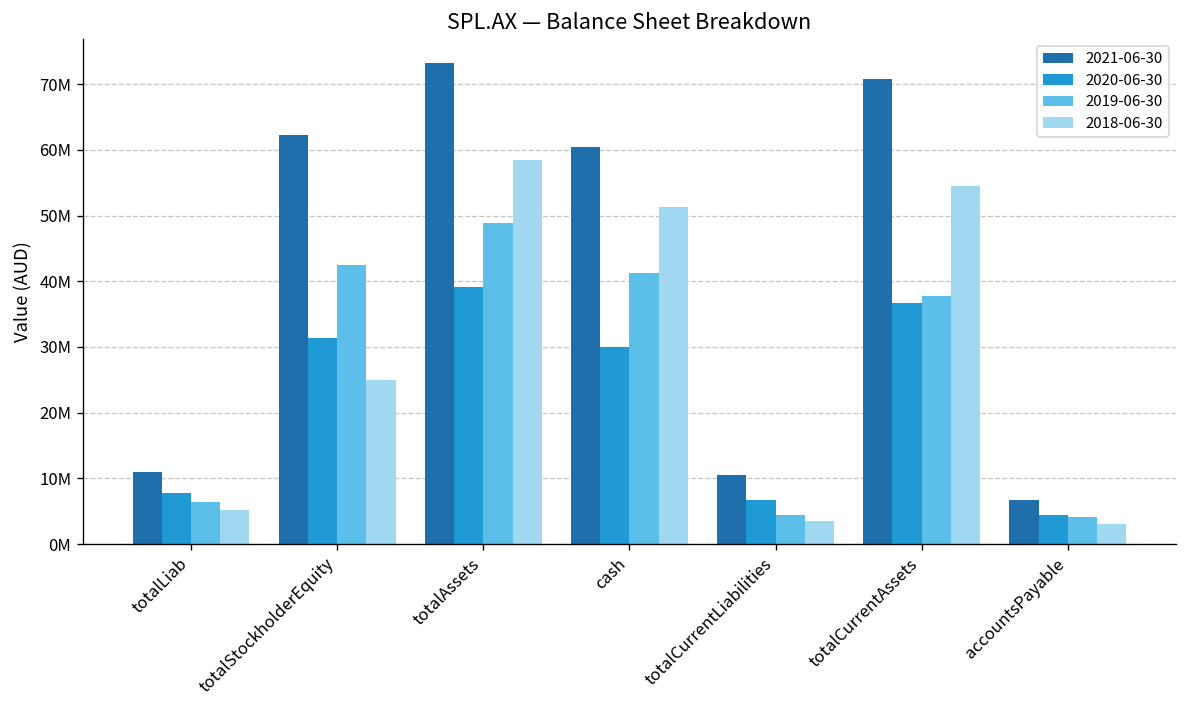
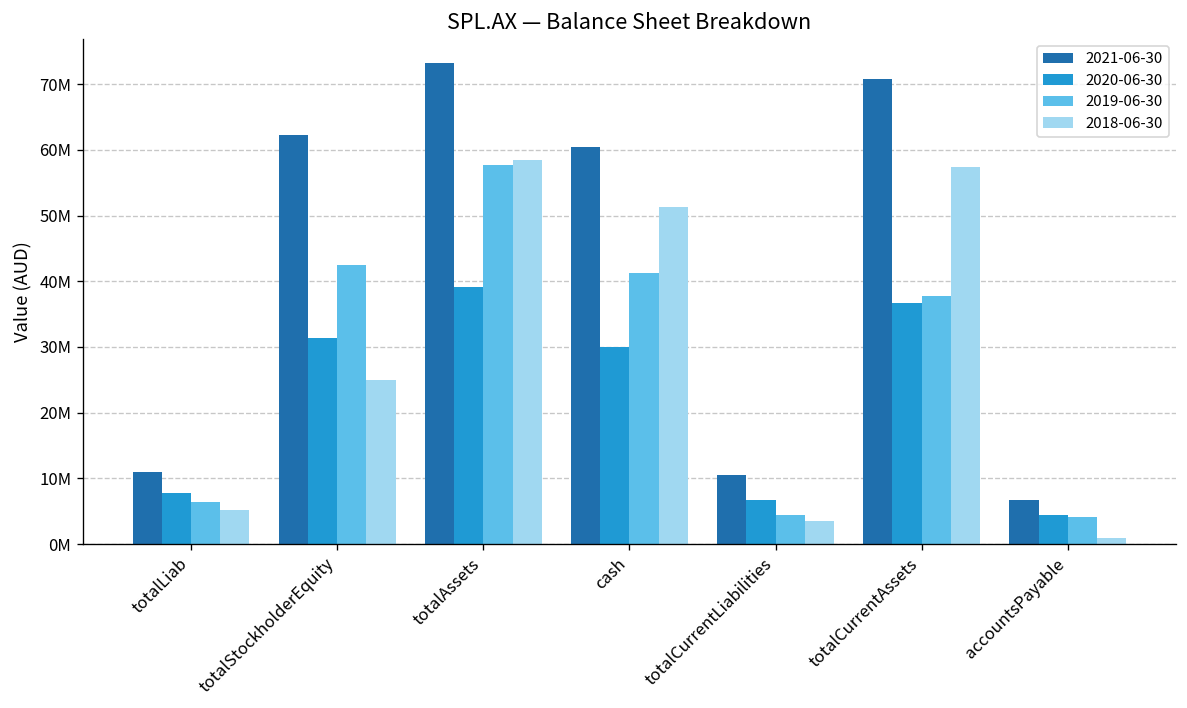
  {
    "2019-06-30": {
      "totalLiab": 6000000,
      "totalStockholderEquity": 42000000,
-     "totalAssets": 49000000,
+     "totalAssets": 58000000,
      "cash": 41000000,
      "totalCurrentLiabilities": 4000000,
      "totalCurrentAssets": 38000000,
      "accountsPayable": 4000000
    },
    "2018-06-30": {
      "totalLiab": 5000000,
      "totalStockholderEquity": 25000000,
      "totalAssets": 59000000,
      "cash": 51000000,
      "totalCurrentLiabilities": 4000000,
-     "totalCurrentAssets": 54000000,
-     "accountsPayable": 3000000
+     "totalCurrentAssets": 57000000,
+     "accountsPayable": 1000000
    }
  }
